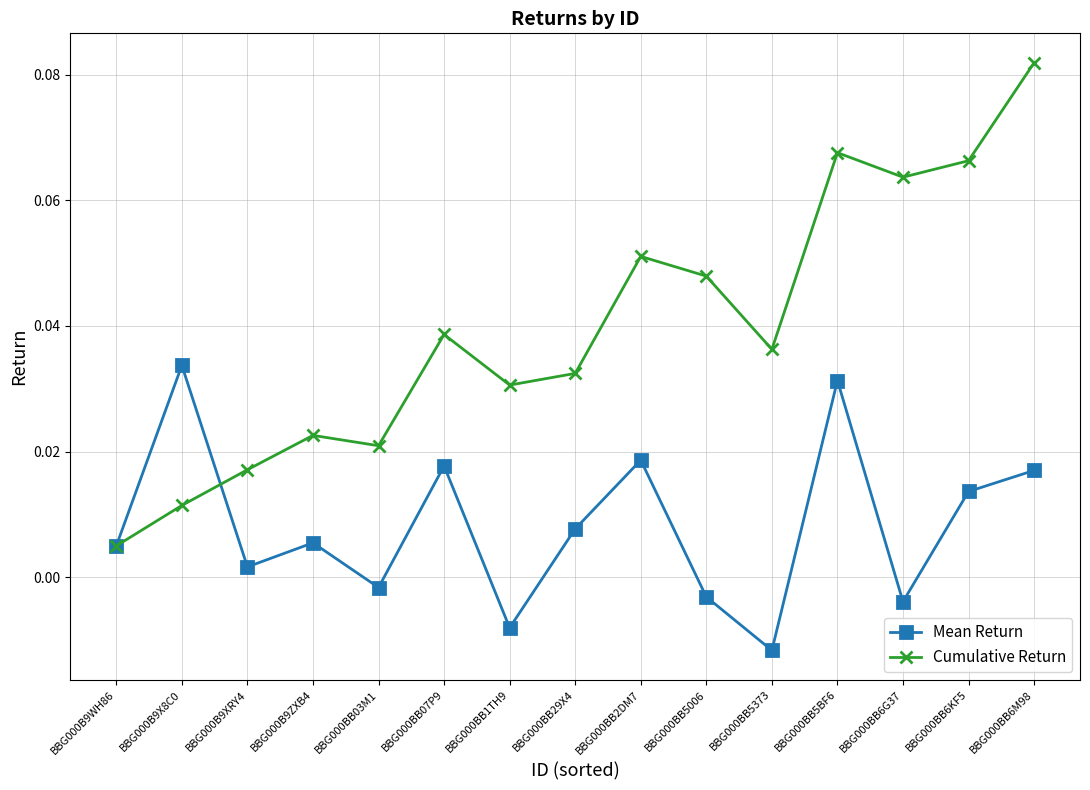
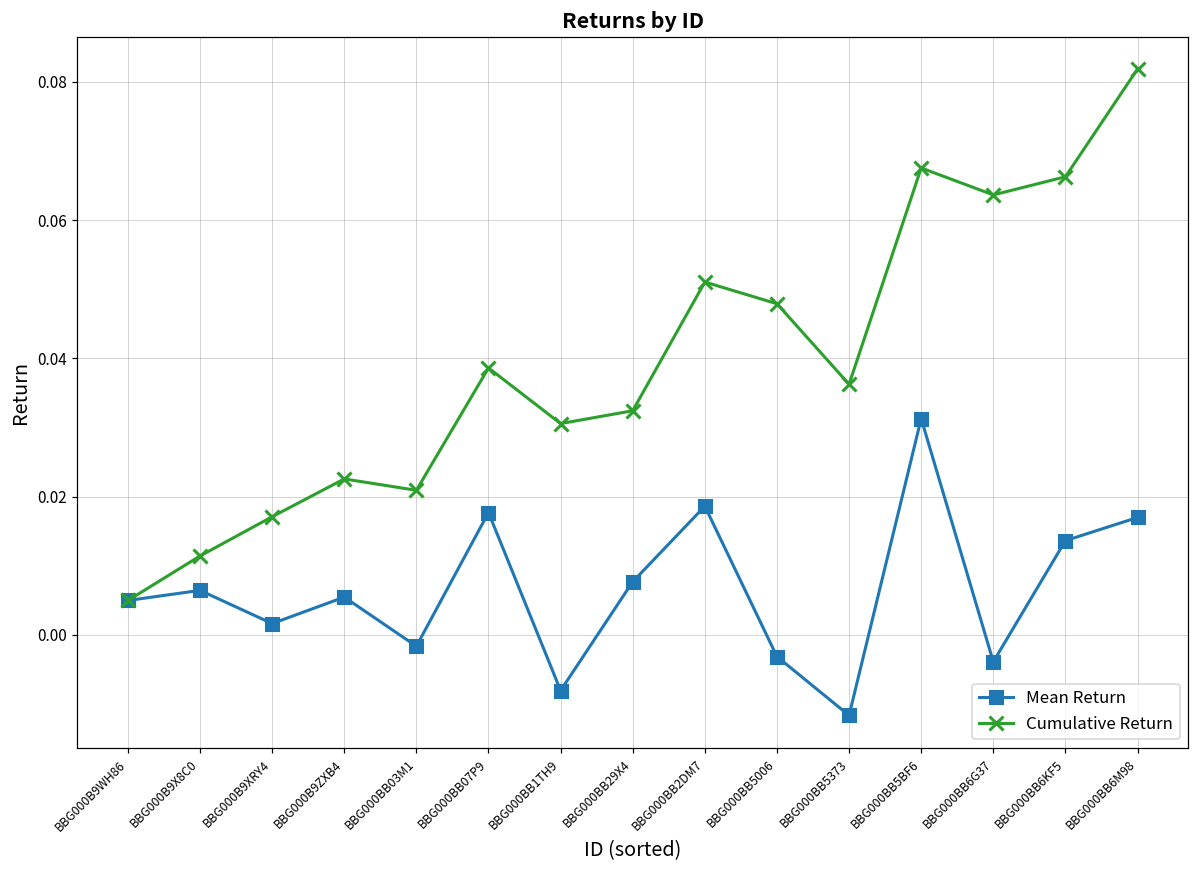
  {
    "Mean Return": {
-     "BBG000B9X8C0": 0.034,
+     "BBG000B9X8C0": 0.006,
      "BBG000B9XRY4": 0.002,
      "BBG000B9ZXB4": 0.005,
      "BBG000BB03M1": -0.002,
      "BBG000BB07P9": 0.018,
      "BBG000BB1TH9": -0.008,
      "BBG000BB29X4": 0.008,
      "BBG000BB2DM7": 0.019,
      "BBG000BB5006": -0.003,
      "BBG000BB5373": -0.012,
      "BBG000BB5BF6": 0.031,
      "BBG000BB6G37": -0.004,
      "BBG000BB6KF5": 0.014,
      "BBG000BB6M98": 0.017
    },
    "Cumulative Return": {
      "BBG000B9X8C0": 0.011,
      "BBG000B9XRY4": 0.017,
      "BBG000B9ZXB4": 0.023,
      "BBG000BB03M1": 0.021,
      "BBG000BB07P9": 0.039,
      "BBG000BB1TH9": 0.031,
      "BBG000BB29X4": 0.032,
      "BBG000BB2DM7": 0.051,
      "BBG000BB5006": 0.048,
      "BBG000BB5373": 0.036,
      "BBG000BB5BF6": 0.068,
      "BBG000BB6G37": 0.064,
      "BBG000BB6KF5": 0.066,
      "BBG000BB6M98": 0.082
    }
  }
